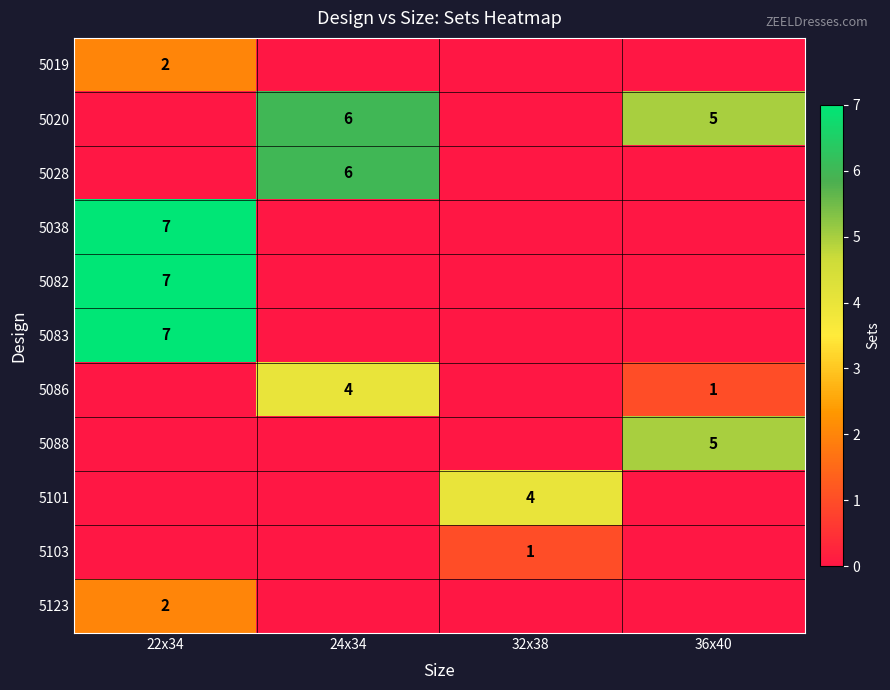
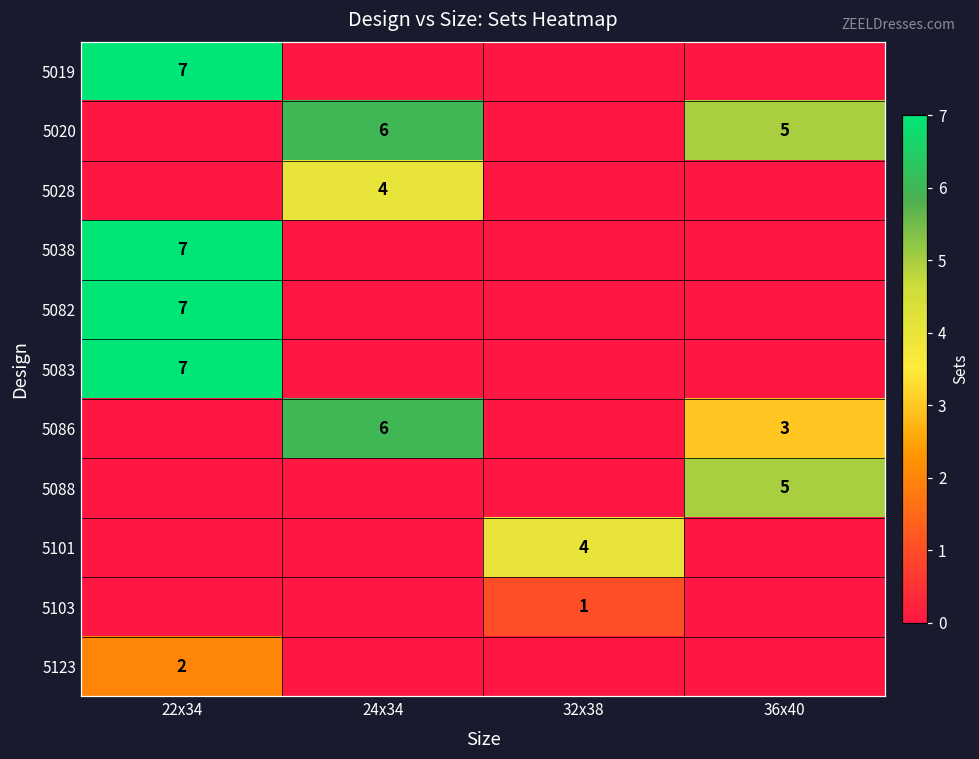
  {
    "5019": {
-     "22x34": 2
+     "22x34": 7
    },
    "5020": {
      "24x34": 6,
      "36x40": 5
    },
    "5028": {
-     "24x34": 6
+     "24x34": 4
    },
    "5038": {
      "22x34": 7
    },
    "5082": {
      "22x34": 7
    },
    "5083": {
      "22x34": 7
    },
    "5086": {
-     "24x34": 4,
-     "36x40": 1
+     "24x34": 6,
+     "36x40": 3
    },
    "5088": {
      "36x40": 5
    },
    "5101": {
      "32x38": 4
    },
    "5103": {
      "32x38": 1
    },
    "5123": {
      "22x34": 2
    }
  }
